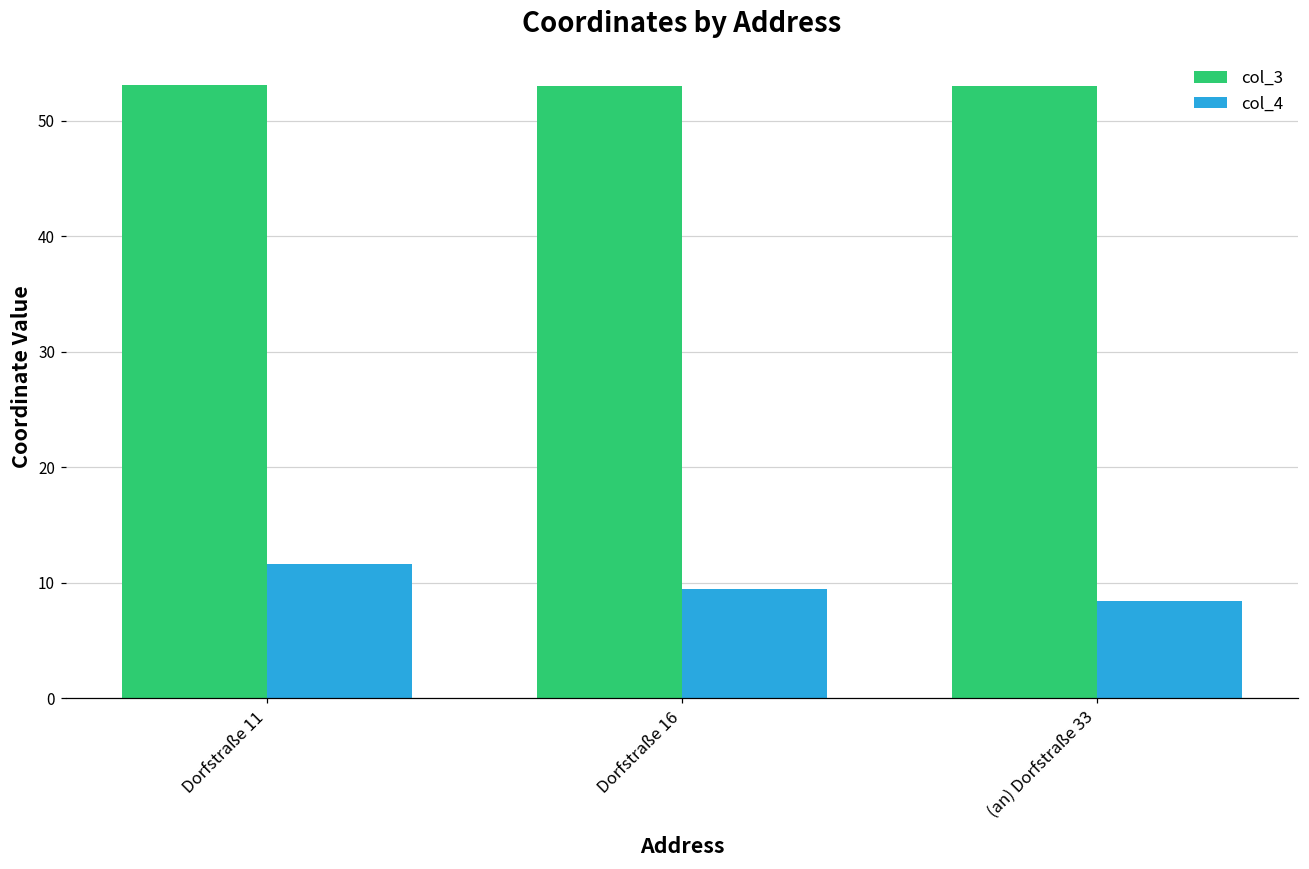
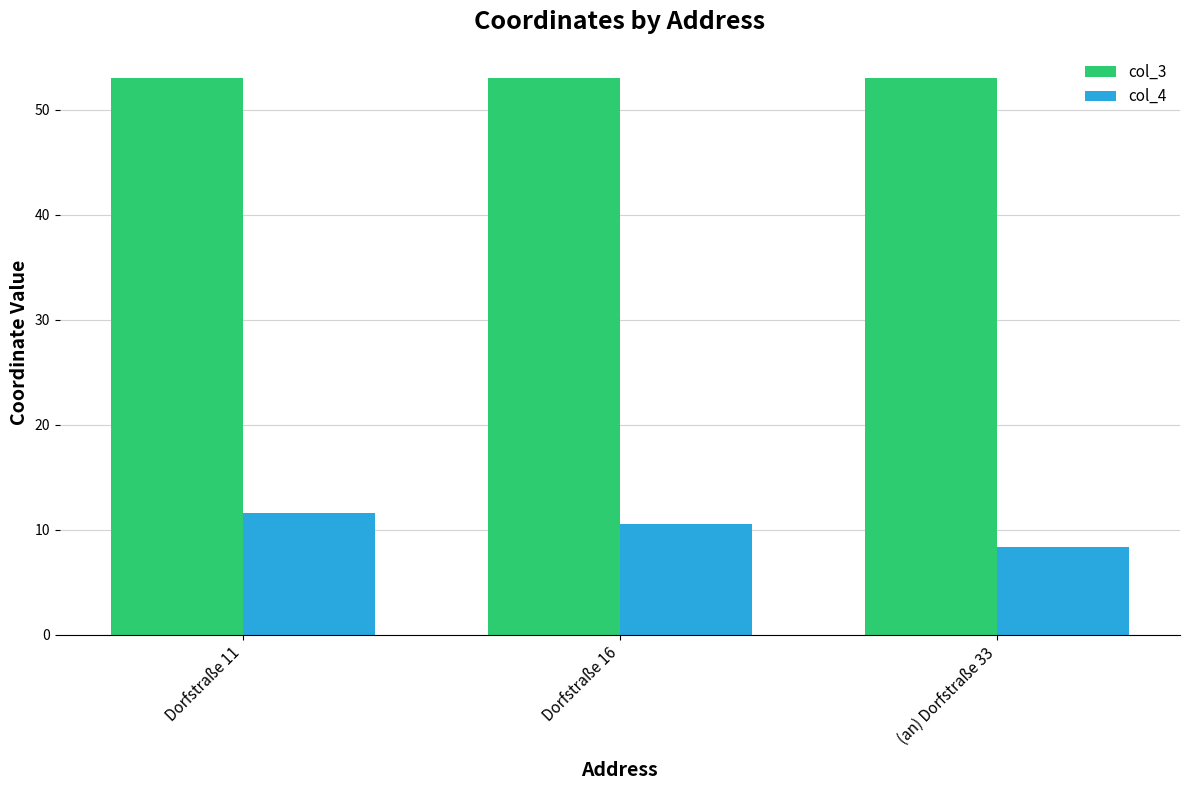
  {
    "col_3": {
      "Dorfstraße 11": 53.1,
      "Dorfstraße 16": 53.1,
      "(an) Dorfstraße 33": 53.1
    },
    "col_4": {
      "Dorfstraße 11": 11.6,
-     "Dorfstraße 16": 9.5,
+     "Dorfstraße 16": 10.6,
      "(an) Dorfstraße 33": 8.4
    }
  }
